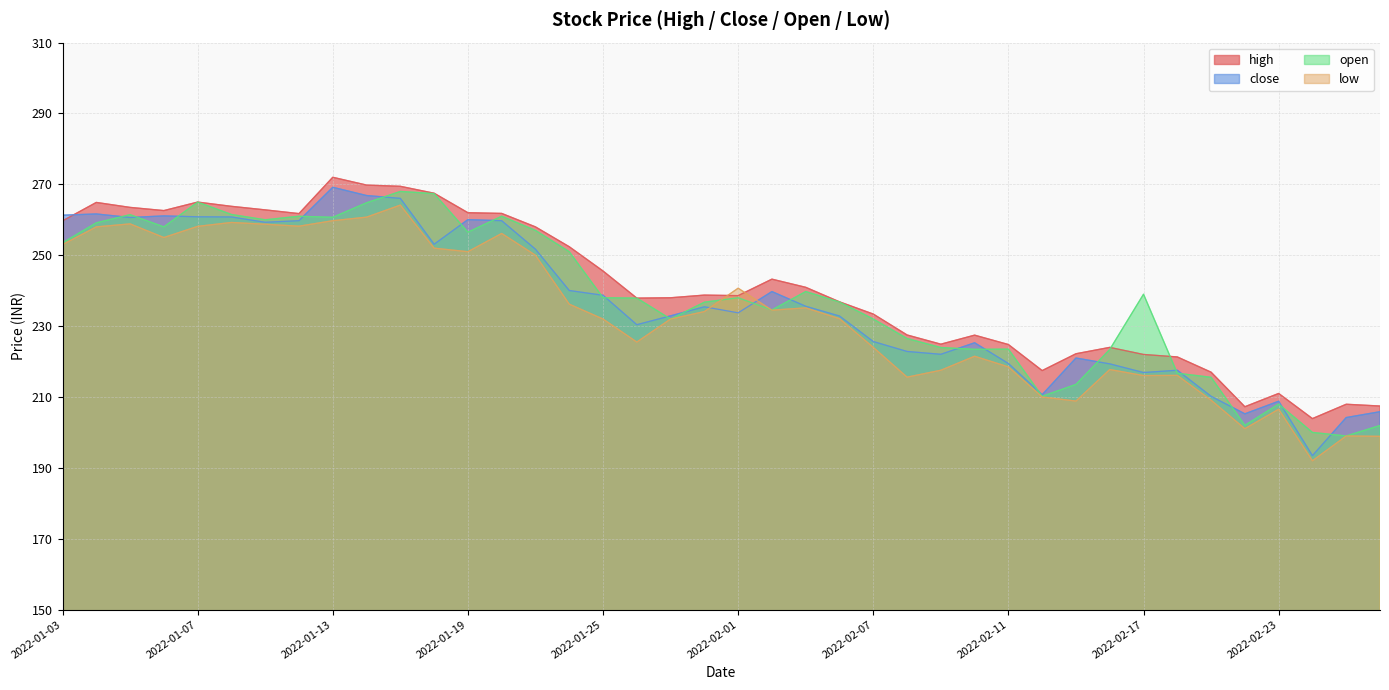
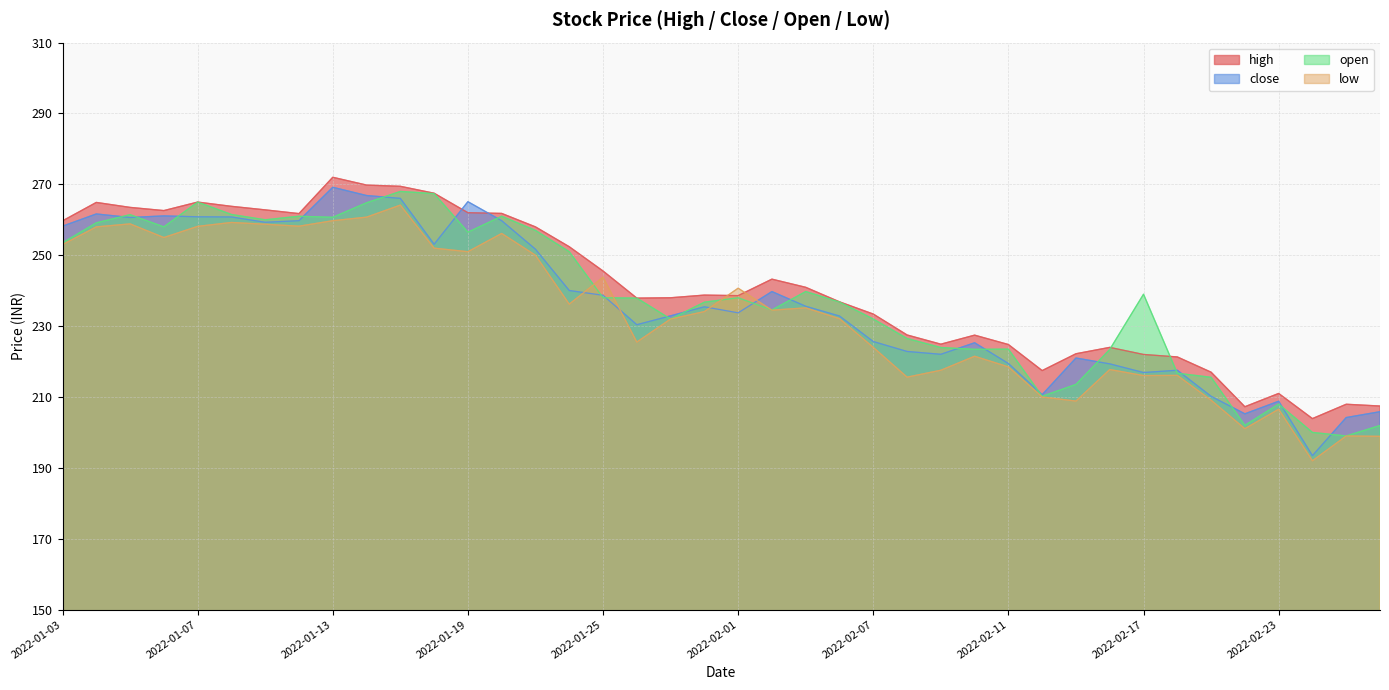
  {
    "high": {
      "2022-01-03": 260,
      "2022-01-13": 272,
      "2022-01-19": 262,
      "2022-01-25": 246,
      "2022-02-07": 233,
      "2022-02-11": 225,
      "2022-02-17": 222,
      "2022-02-23": 211
    },
    "close": {
-     "2022-01-03": 261,
+     "2022-01-03": 258,
      "2022-01-07": 261,
      "2022-01-13": 269,
-     "2022-01-19": 260,
+     "2022-01-19": 265,
      "2022-02-01": 234,
      "2022-02-07": 226,
      "2022-02-11": 219,
      "2022-02-17": 217,
      "2022-02-23": 209
    },
    "open": {
      "2022-01-13": 261,
      "2022-01-19": 257,
      "2022-02-07": 232,
      "2022-02-11": 224,
      "2022-02-17": 239,
      "2022-02-23": 208
    },
    "low": {
      "2022-01-07": 258,
      "2022-01-13": 260,
      "2022-01-19": 251,
-     "2022-01-25": 232,
+     "2022-01-25": 244,
      "2022-02-01": 241,
      "2022-02-07": 224,
      "2022-02-11": 219,
      "2022-02-17": 216,
      "2022-02-23": 207
    }
  }
